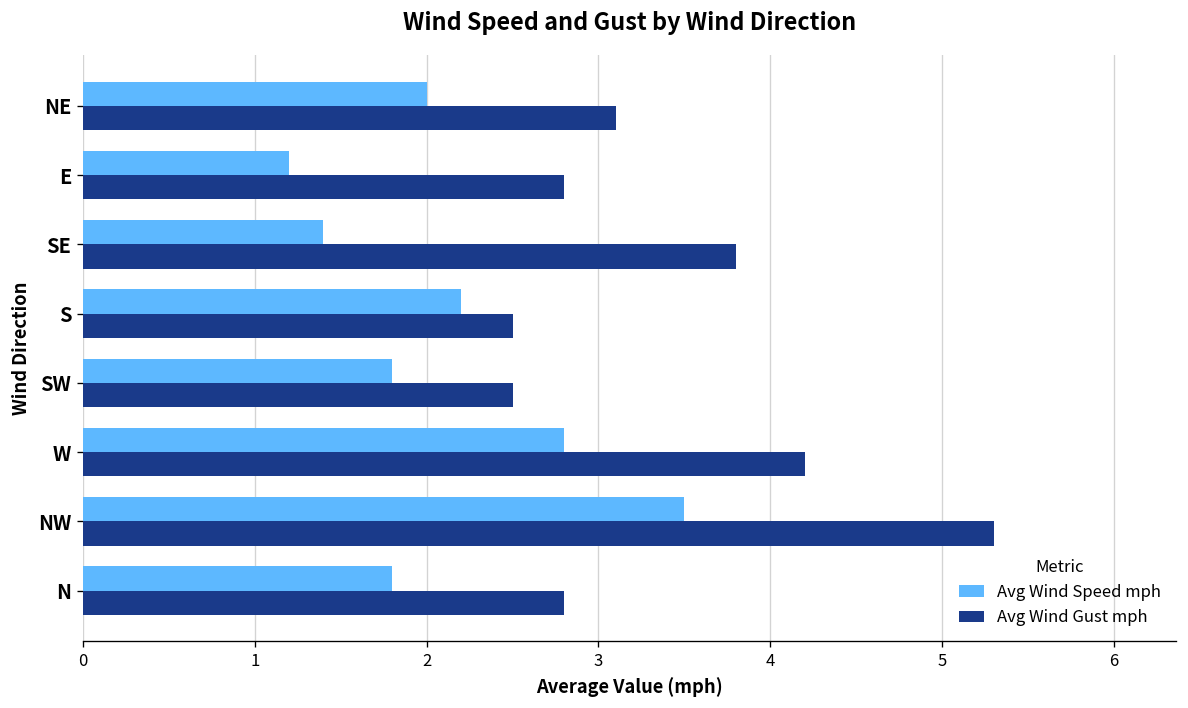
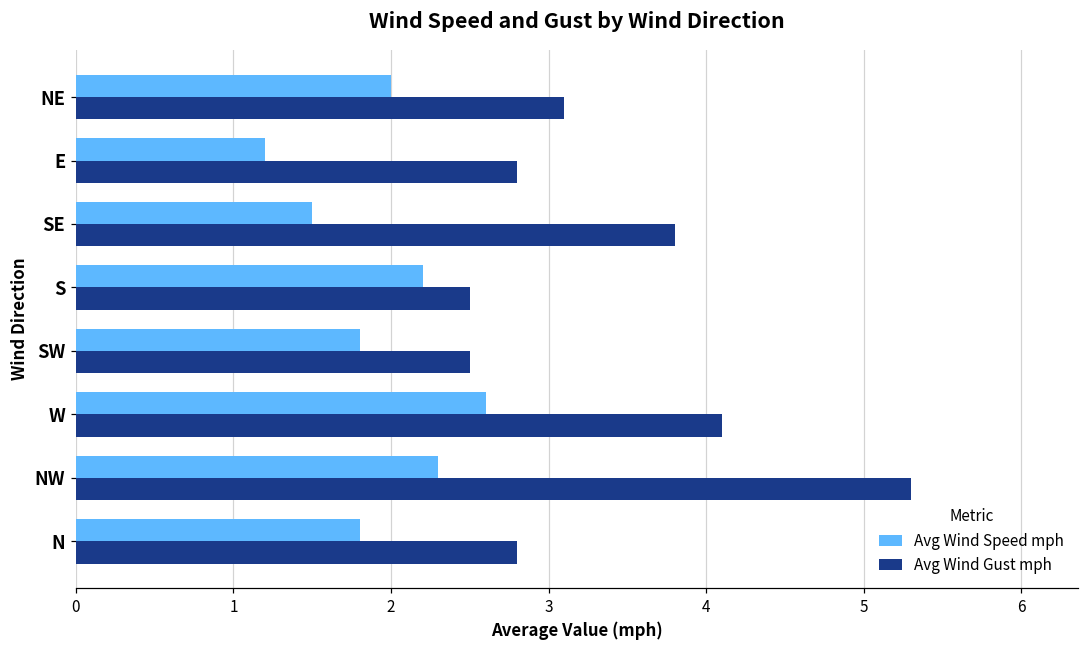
  {
    "Avg Wind Speed mph": {
      "NE": 2.0,
      "E": 1.2,
-     "SE": 1.4,
+     "SE": 1.5,
      "S": 2.2,
      "SW": 1.8,
-     "W": 2.8,
-     "NW": 3.5,
+     "W": 2.6,
+     "NW": 2.3,
      "N": 1.8
    },
    "Avg Wind Gust mph": {
      "NE": 3.1,
      "E": 2.8,
      "SE": 3.8,
      "S": 2.5,
      "SW": 2.5,
-     "W": 4.2,
+     "W": 4.1,
      "NW": 5.3,
      "N": 2.8
    }
  }
